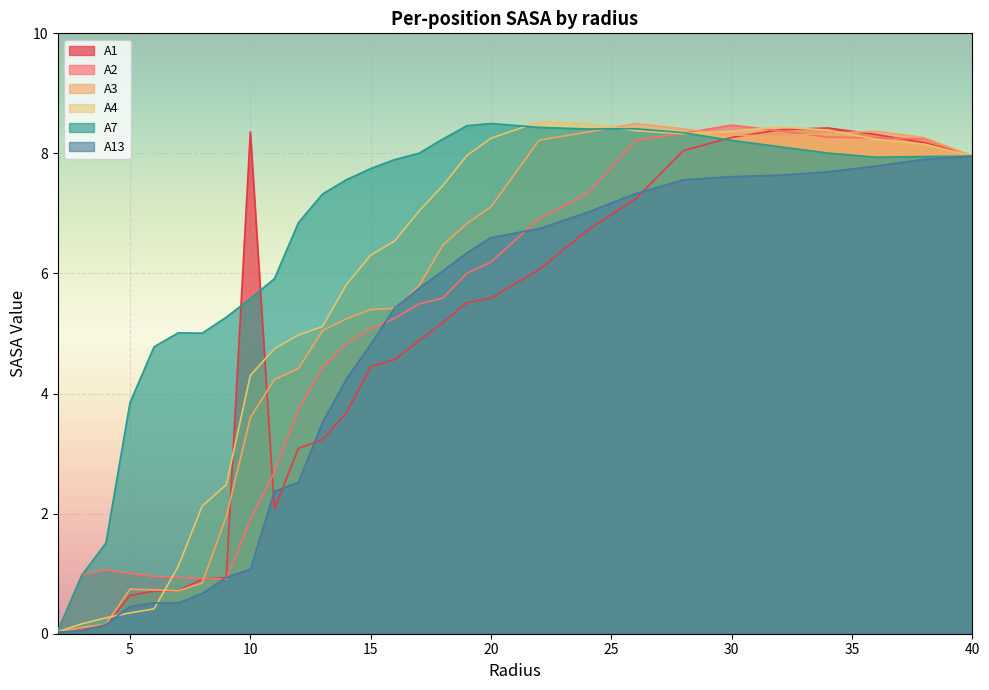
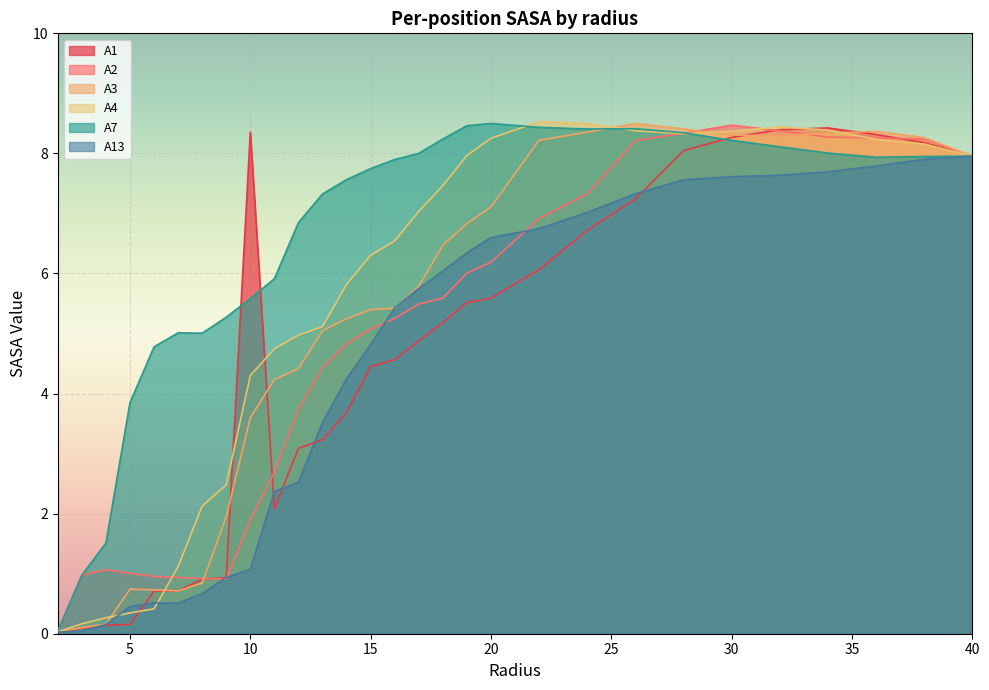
  {
    "A1": {
-     "5": 0.6,
+     "5": 0.2,
      "10": 8.4,
      "15": 4.5,
      "20": 5.6
    }
  }
